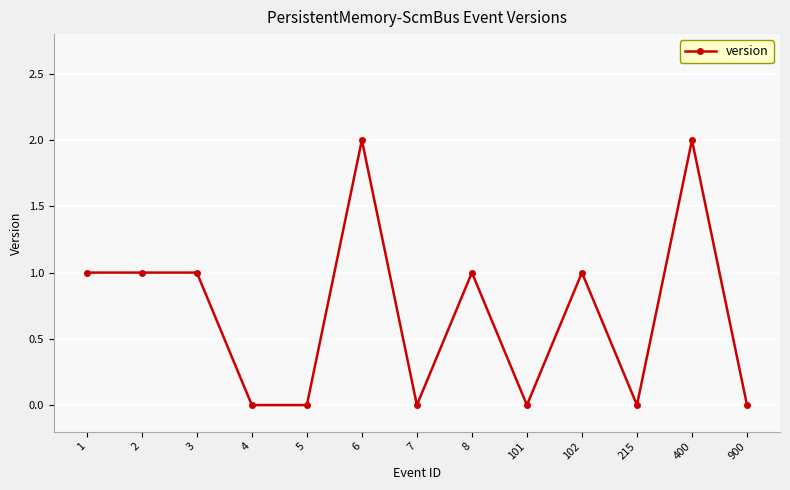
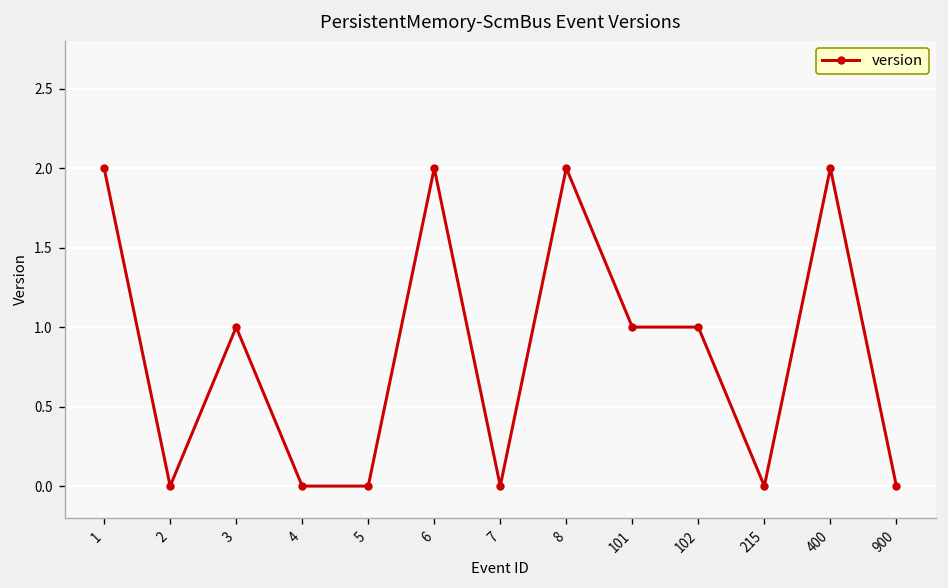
  {
-   "1": 1,
-   "2": 1,
+   "1": 2,
+   "2": 0,
    "3": 1,
    "4": 0,
    "5": 0,
    "6": 2,
    "7": 0,
-   "8": 1,
-   "101": 0,
+   "8": 2,
+   "101": 1,
    "102": 1,
    "215": 0,
    "400": 2,
    "900": 0
  }
